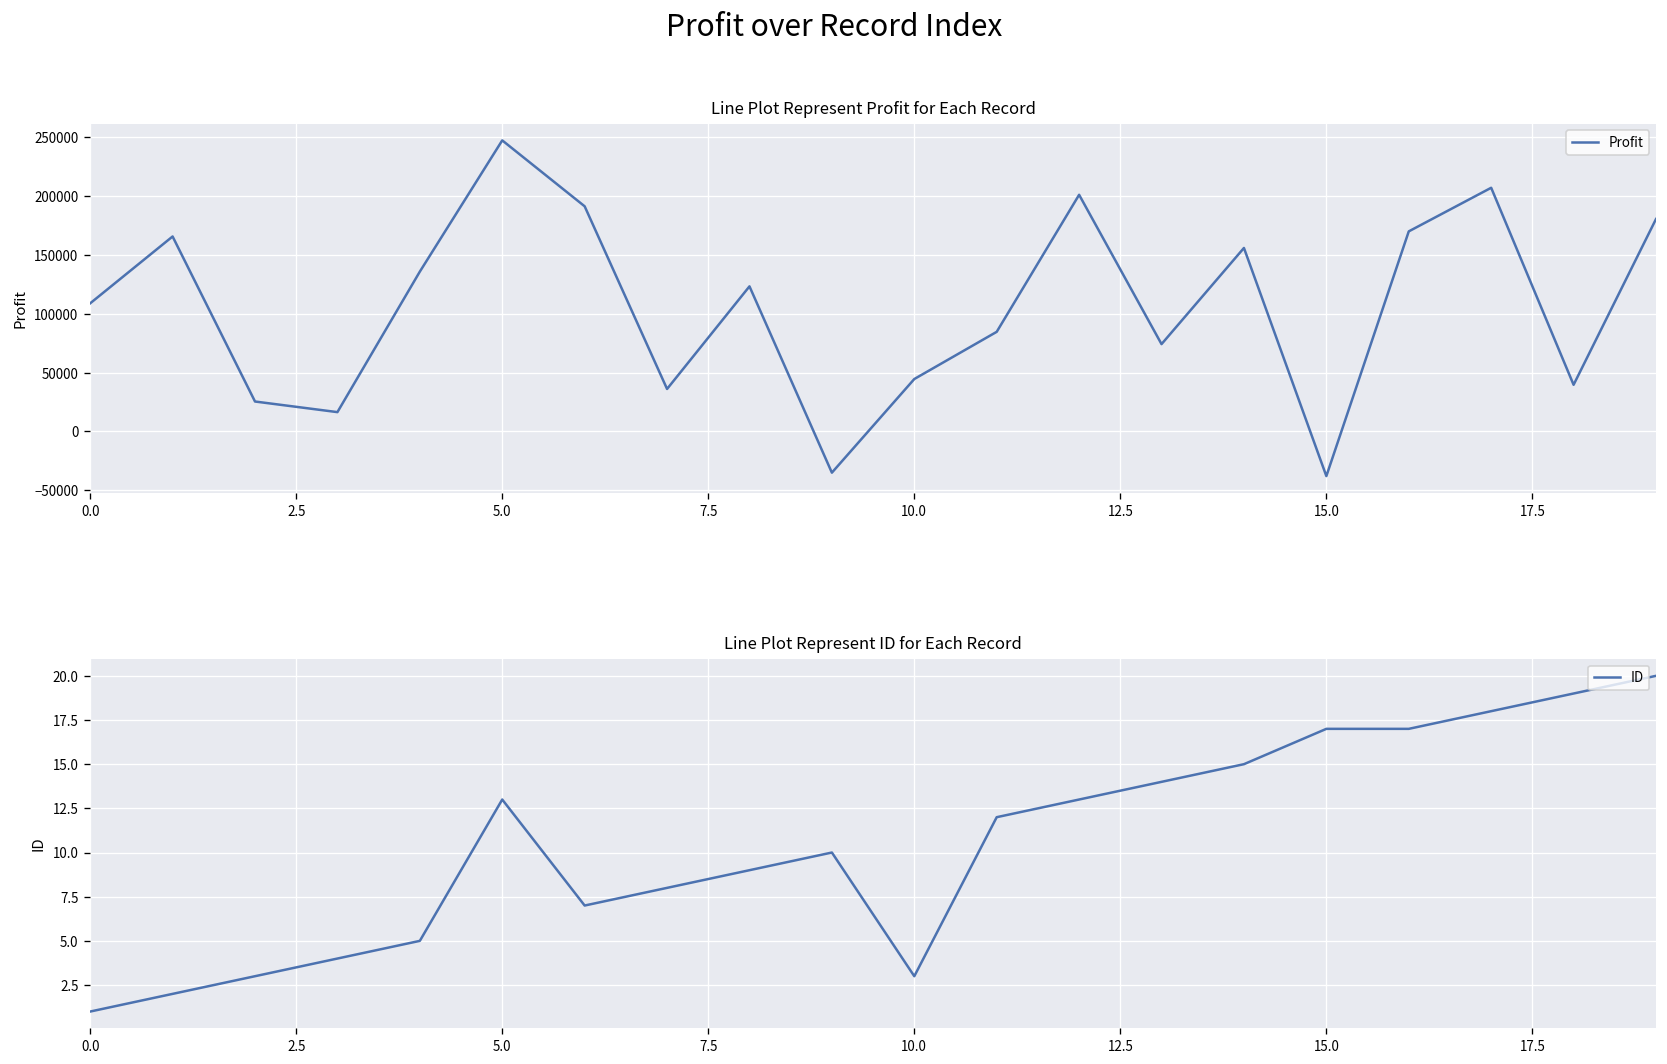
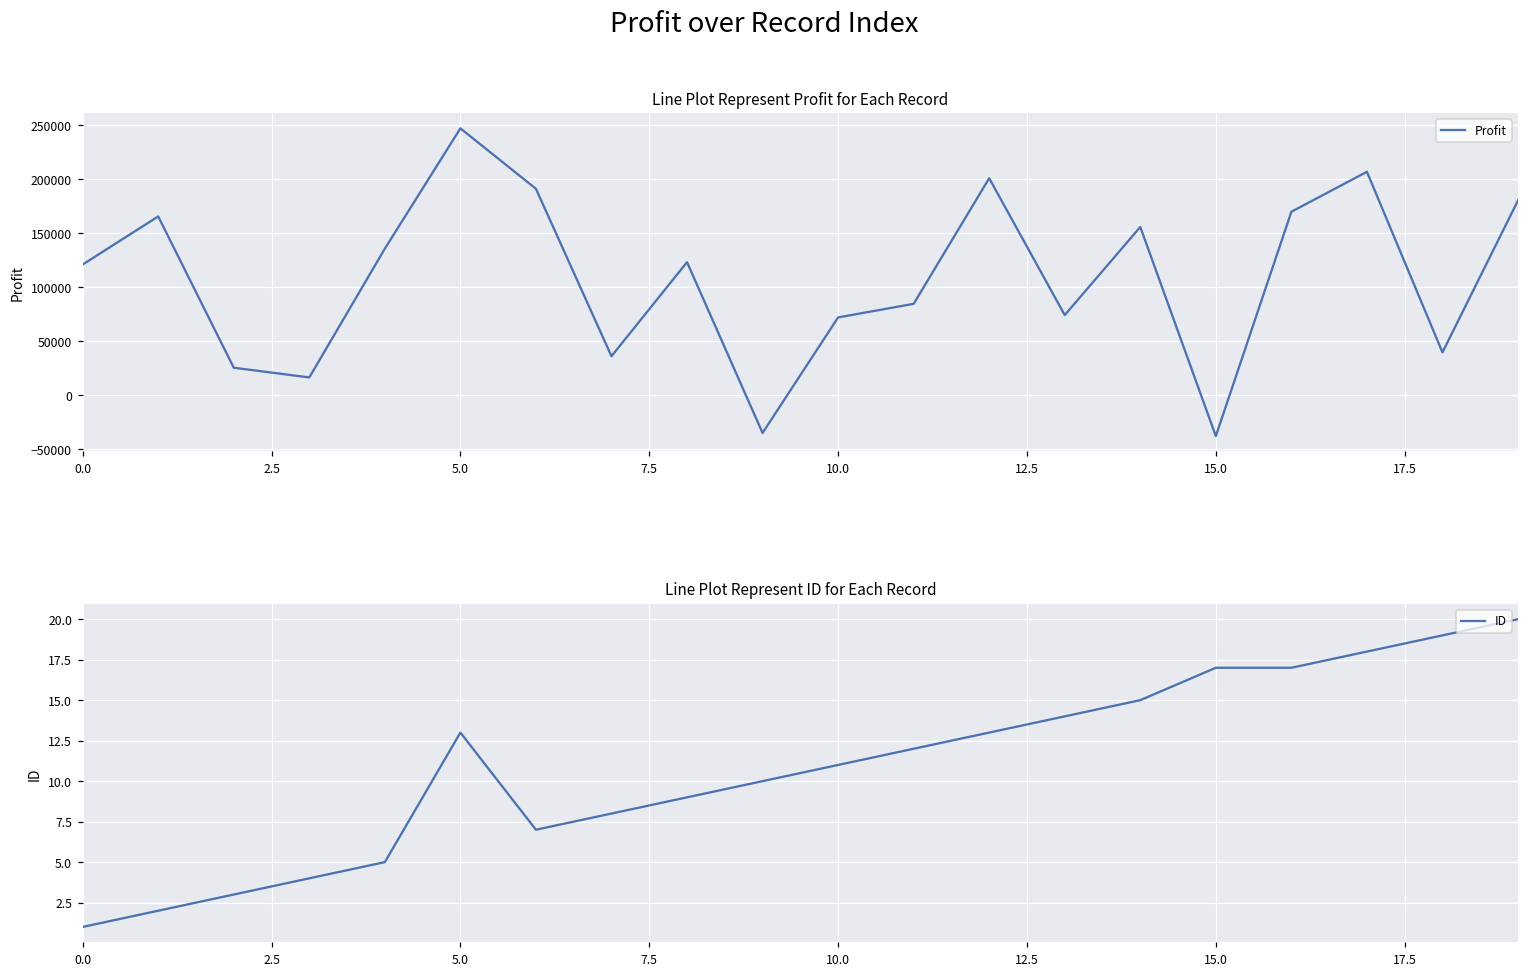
  {
    "Line Plot Represent Profit for Each Record": {
-     "0.0": 110000,
+     "0.0": 120000,
      "5.0": 250000,
-     "10.0": 40000,
+     "10.0": 70000,
      "15.0": -40000
    },
    "Line Plot Represent ID for Each Record": {
      "0.0": 1,
      "5.0": 13,
-     "10.0": 3,
+     "10.0": 11,
      "15.0": 17
    }
  }
